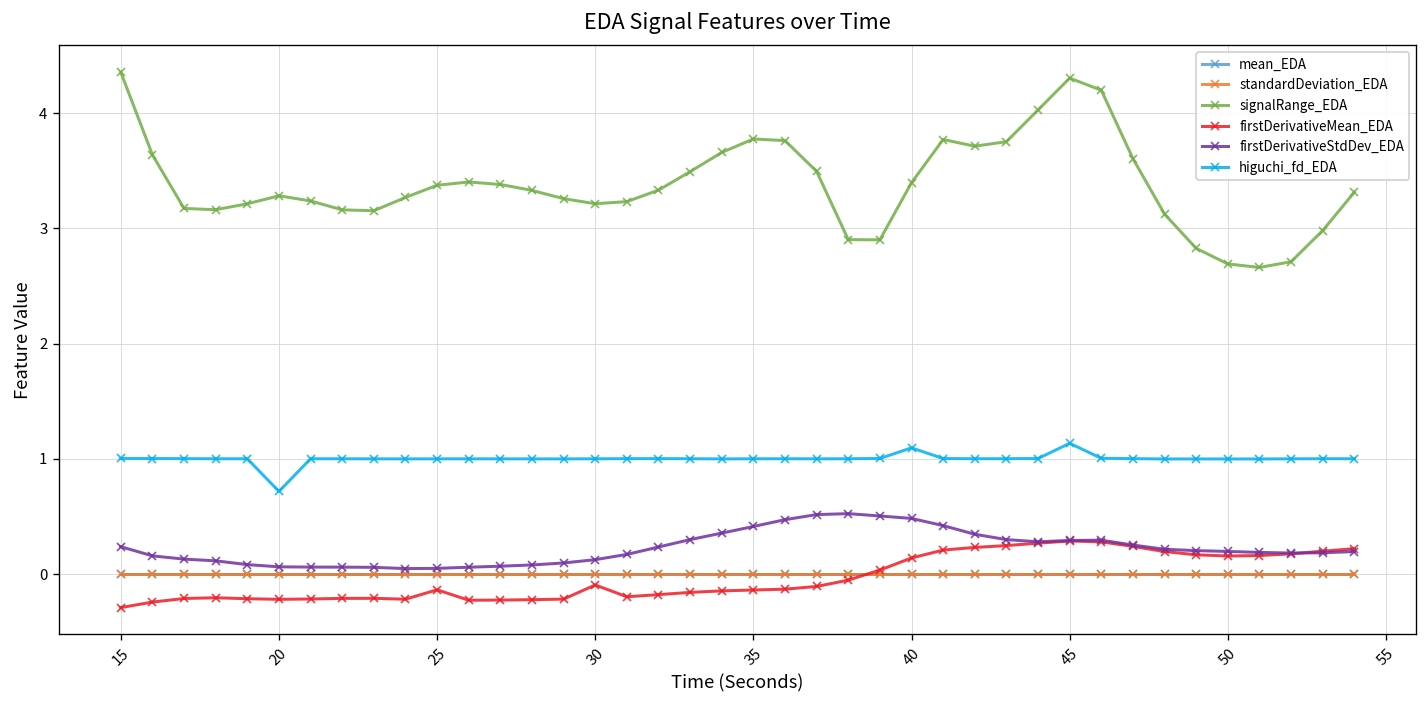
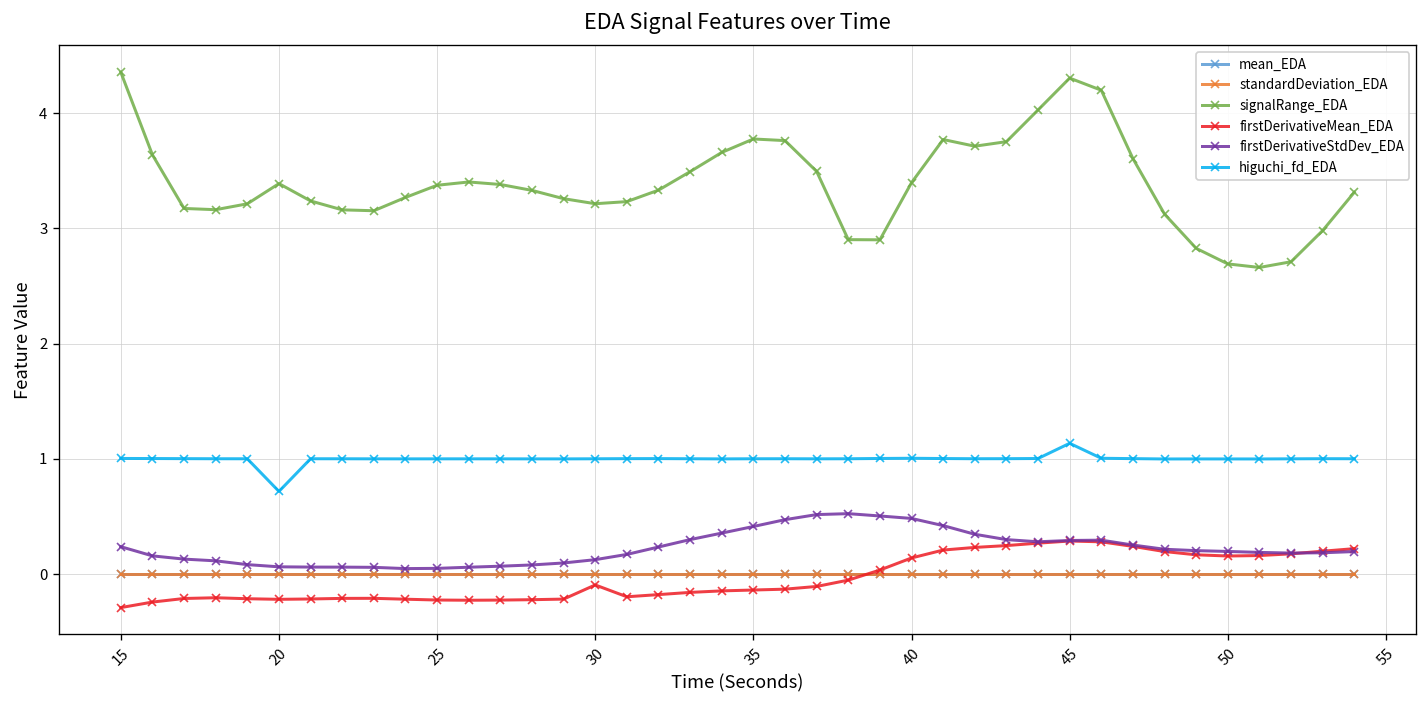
  {
    "standardDeviation_EDA": {
      "15": 0.0,
      "20": 0.0,
      "25": 0.0,
      "30": 0.0,
      "35": 0.0,
      "40": 0.0,
      "45": 0.0,
      "50": 0.0
    },
    "signalRange_EDA": {
      "15": 4.4,
-     "20": 3.3,
+     "20": 3.4,
      "25": 3.4,
      "30": 3.2,
      "35": 3.8,
      "40": 3.4,
      "45": 4.3,
      "50": 2.7
    },
    "firstDerivativeMean_EDA": {
      "15": -0.3,
      "20": -0.2,
-     "25": -0.1,
+     "25": -0.2,
      "30": -0.1,
      "35": -0.1,
      "40": 0.1,
      "50": 0.2
    },
    "firstDerivativeStdDev_EDA": {
      "15": 0.2,
      "20": 0.1,
      "25": 0.0,
      "30": 0.1,
      "35": 0.4,
      "40": 0.5,
      "50": 0.2
    },
    "higuchi_fd_EDA": {
      "15": 1.0,
      "20": 0.7,
      "25": 1.0,
      "30": 1.0,
      "35": 1.0,
-     "40": 1.1,
+     "40": 1.0,
      "45": 1.1,
      "50": 1.0
    }
  }
